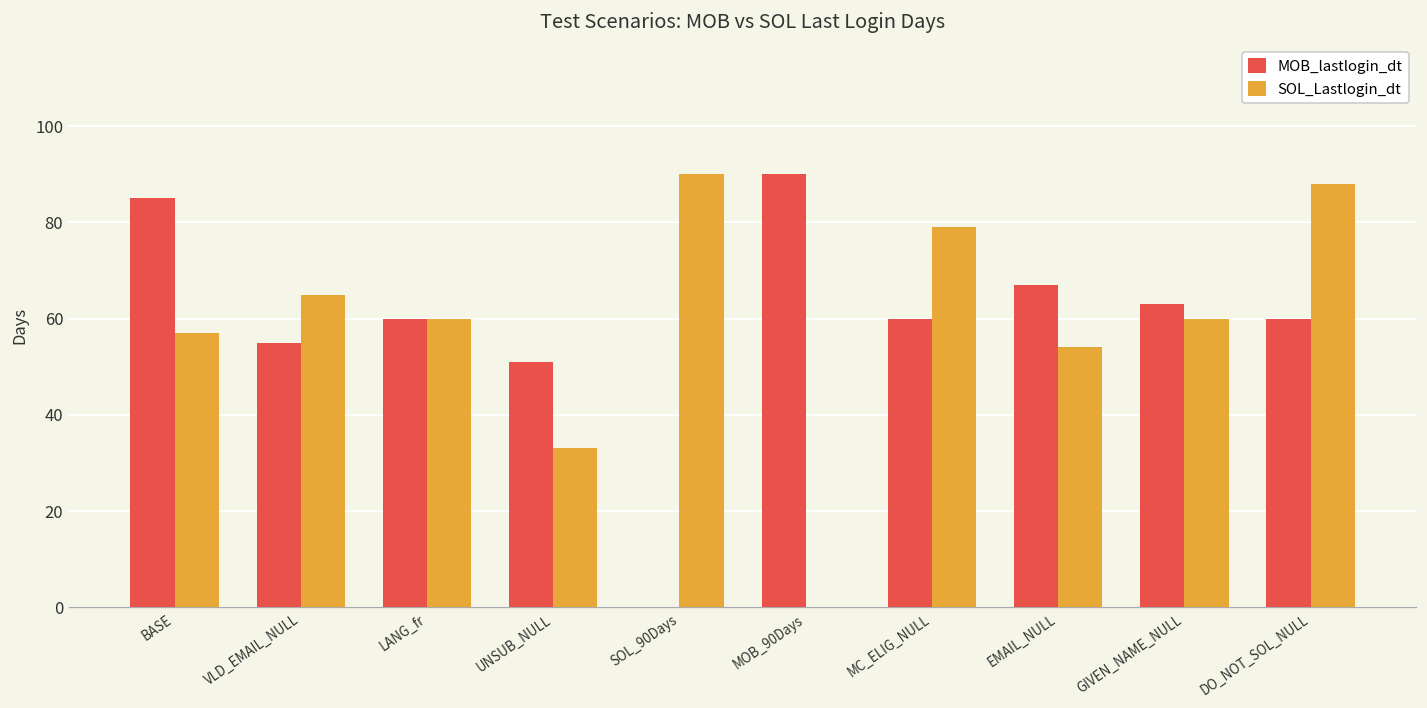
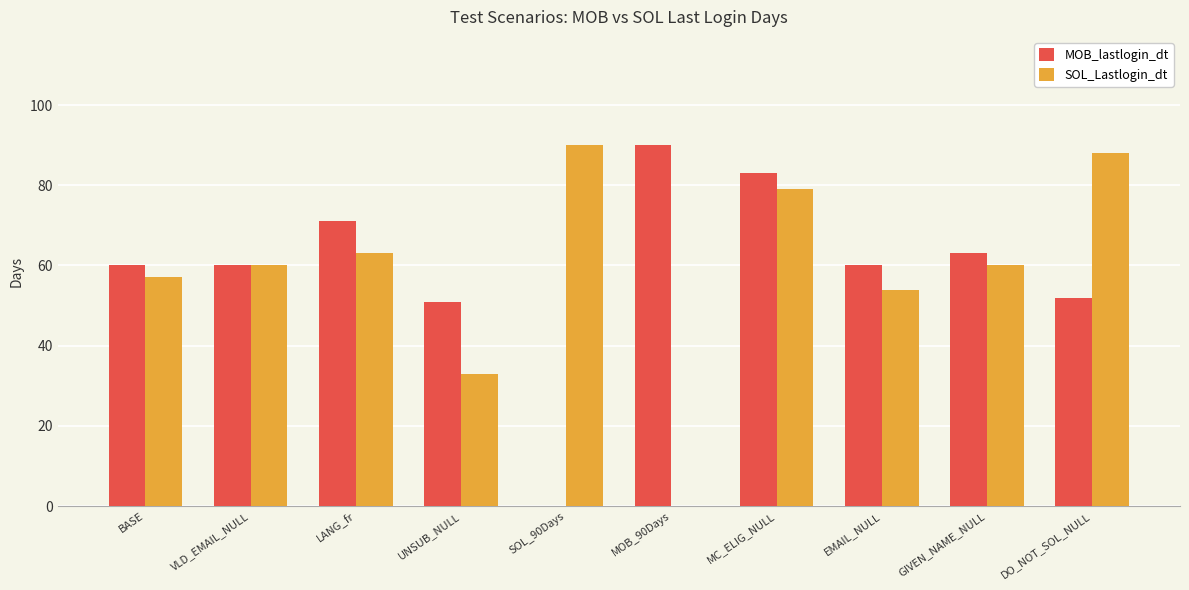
  {
    "MOB_lastlogin_dt": {
-     "BASE": 85,
-     "VLD_EMAIL_NULL": 55,
-     "LANG_fr": 60,
+     "BASE": 60,
+     "VLD_EMAIL_NULL": 60,
+     "LANG_fr": 71,
      "UNSUB_NULL": 51,
      "SOL_90Days": 0,
      "MOB_90Days": 90,
-     "MC_ELIG_NULL": 60,
-     "EMAIL_NULL": 67,
+     "MC_ELIG_NULL": 83,
+     "EMAIL_NULL": 60,
      "GIVEN_NAME_NULL": 63,
-     "DO_NOT_SOL_NULL": 60
+     "DO_NOT_SOL_NULL": 52
    },
    "SOL_Lastlogin_dt": {
      "BASE": 57,
-     "VLD_EMAIL_NULL": 65,
-     "LANG_fr": 60,
+     "VLD_EMAIL_NULL": 60,
+     "LANG_fr": 63,
      "UNSUB_NULL": 33,
      "SOL_90Days": 90,
      "MOB_90Days": 0,
      "MC_ELIG_NULL": 79,
      "EMAIL_NULL": 54,
      "GIVEN_NAME_NULL": 60,
      "DO_NOT_SOL_NULL": 88
    }
  }
